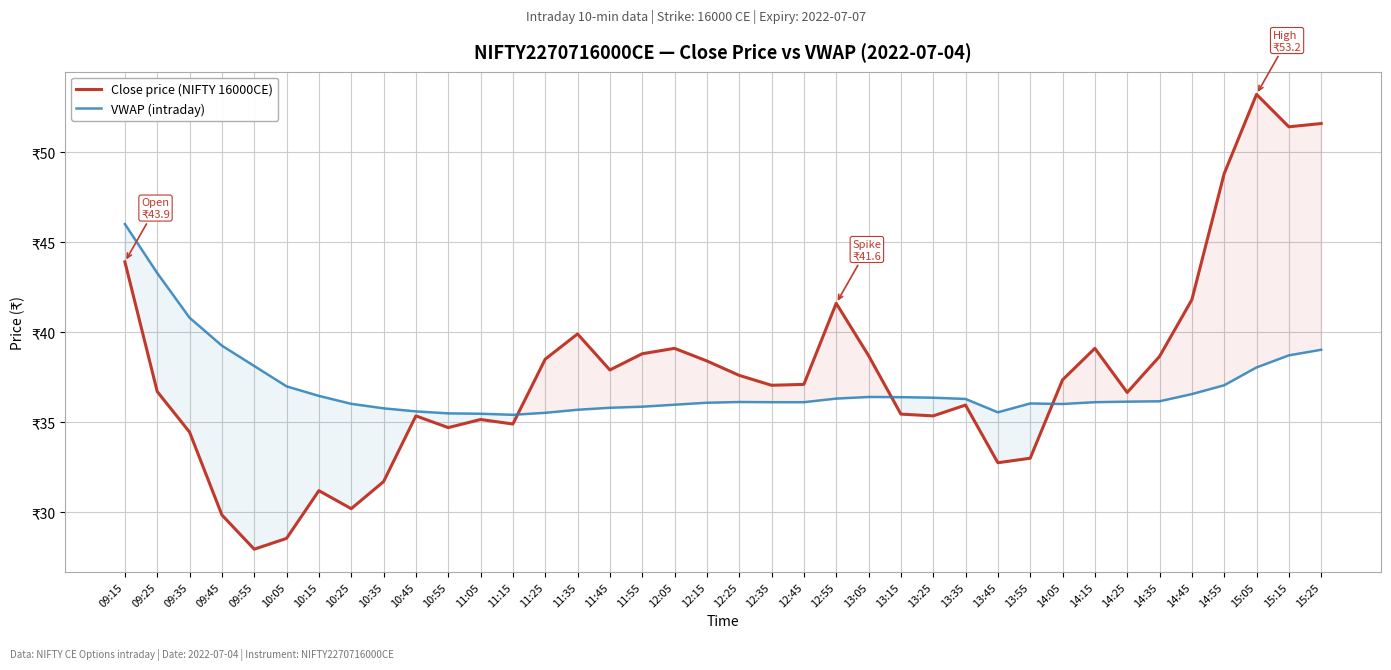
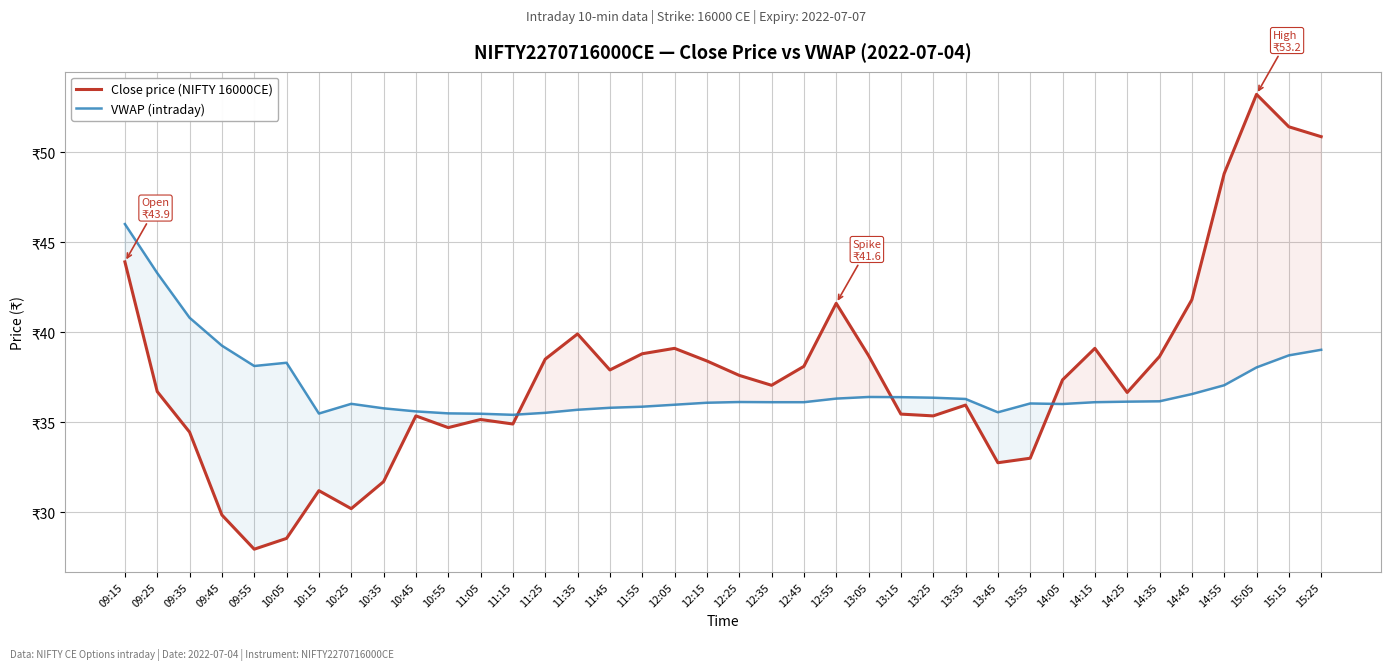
  {
    "Close price (NIFTY 16000CE)": {
      "09:15": "₹43.9",
      "09:25": "₹36.7",
      "09:35": "₹34.5",
      "09:45": "₹29.9",
      "09:55": "₹28.0",
      "10:05": "₹28.6",
      "10:15": "₹31.2",
      "10:25": "₹30.2",
      "10:35": "₹31.7",
      "10:45": "₹35.4",
      "10:55": "₹34.7",
      "11:05": "₹35.2",
      "11:15": "₹34.9",
      "11:25": "₹38.5",
      "11:35": "₹39.9",
      "11:45": "₹37.9",
      "11:55": "₹38.8",
      "12:05": "₹39.1",
      "12:15": "₹38.4",
      "12:25": "₹37.6",
      "12:35": "₹37.1",
-     "12:45": "₹37.1",
+     "12:45": "₹38.1",
      "13:05": "₹38.7",
      "13:15": "₹35.5",
      "13:25": "₹35.4",
      "13:35": "₹36.0",
      "13:45": "₹32.8",
      "13:55": "₹33.0",
      "14:05": "₹37.4",
      "14:15": "₹39.1",
      "14:25": "₹36.7",
      "14:35": "₹38.7",
      "14:45": "₹41.8",
      "14:55": "₹48.8",
      "15:15": "₹51.4",
-     "15:25": "₹51.6"
+     "15:25": "₹50.9"
    },
    "VWAP (intraday)": {
      "09:25": "₹43.3",
      "09:35": "₹40.8",
      "09:45": "₹39.3",
      "09:55": "₹38.1",
-     "10:05": "₹37.0",
-     "10:15": "₹36.5",
+     "10:05": "₹38.3",
+     "10:15": "₹35.5",
      "10:25": "₹36.0",
      "10:35": "₹35.8",
      "10:45": "₹35.6",
      "10:55": "₹35.5",
      "11:05": "₹35.5",
      "11:15": "₹35.4",
      "11:25": "₹35.5",
      "11:35": "₹35.7",
      "11:45": "₹35.8",
      "11:55": "₹35.9",
      "12:05": "₹36.0",
      "12:15": "₹36.1",
      "12:25": "₹36.1",
      "12:35": "₹36.1",
      "12:45": "₹36.1",
      "12:55": "₹36.3",
      "13:05": "₹36.4",
      "13:15": "₹36.4",
      "13:25": "₹36.4",
      "13:35": "₹36.3",
      "13:45": "₹35.6",
      "13:55": "₹36.0",
      "14:05": "₹36.0",
      "14:15": "₹36.1",
      "14:25": "₹36.1",
      "14:35": "₹36.2",
      "14:45": "₹36.6",
      "14:55": "₹37.1",
      "15:05": "₹38.0",
      "15:15": "₹38.7",
      "15:25": "₹39.0"
    }
  }
